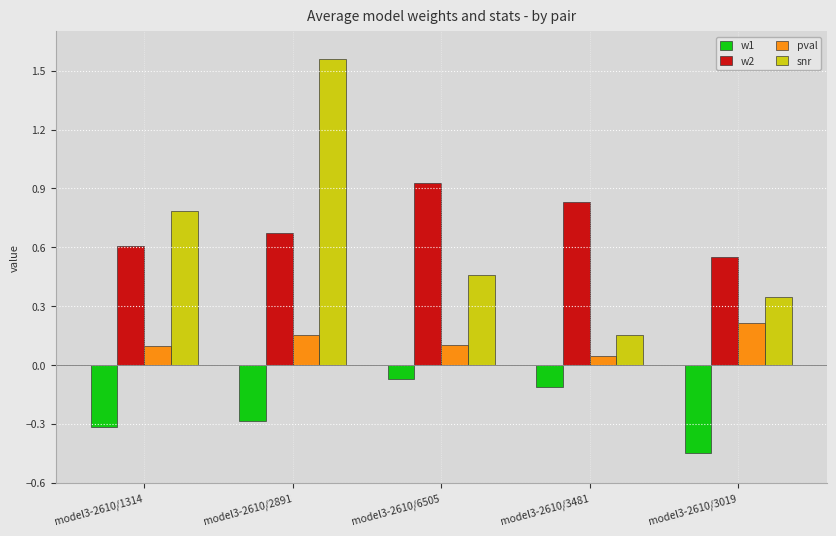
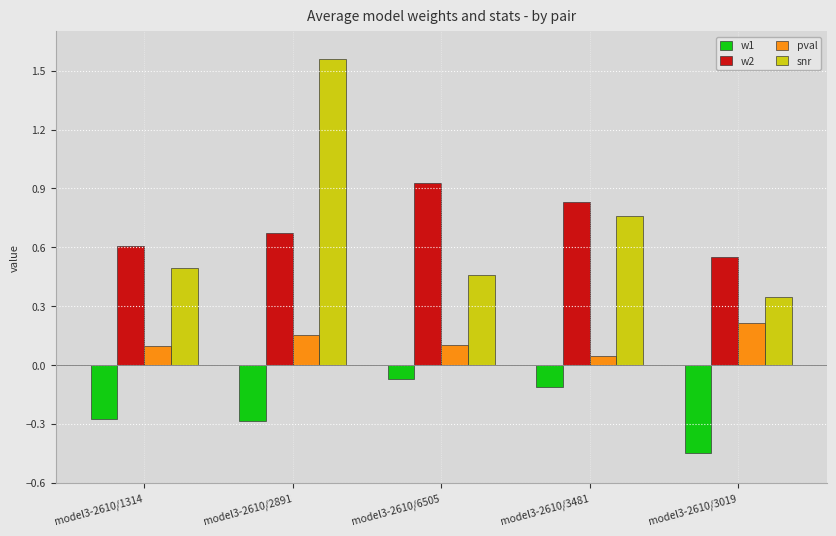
  {
    "w1": {
-     "model3-2610/1314": -0.32,
+     "model3-2610/1314": -0.27,
      "model3-2610/2891": -0.29,
      "model3-2610/6505": -0.07,
      "model3-2610/3481": -0.11,
      "model3-2610/3019": -0.45
    },
    "w2": {
      "model3-2610/1314": 0.61,
      "model3-2610/2891": 0.67,
      "model3-2610/6505": 0.93,
      "model3-2610/3481": 0.83,
      "model3-2610/3019": 0.55
    },
    "pval": {
      "model3-2610/1314": 0.10,
      "model3-2610/2891": 0.15,
      "model3-2610/6505": 0.10,
      "model3-2610/3481": 0.05,
      "model3-2610/3019": 0.21
    },
    "snr": {
-     "model3-2610/1314": 0.78,
+     "model3-2610/1314": 0.50,
      "model3-2610/2891": 1.56,
      "model3-2610/6505": 0.46,
-     "model3-2610/3481": 0.15,
+     "model3-2610/3481": 0.76,
      "model3-2610/3019": 0.35
    }
  }
